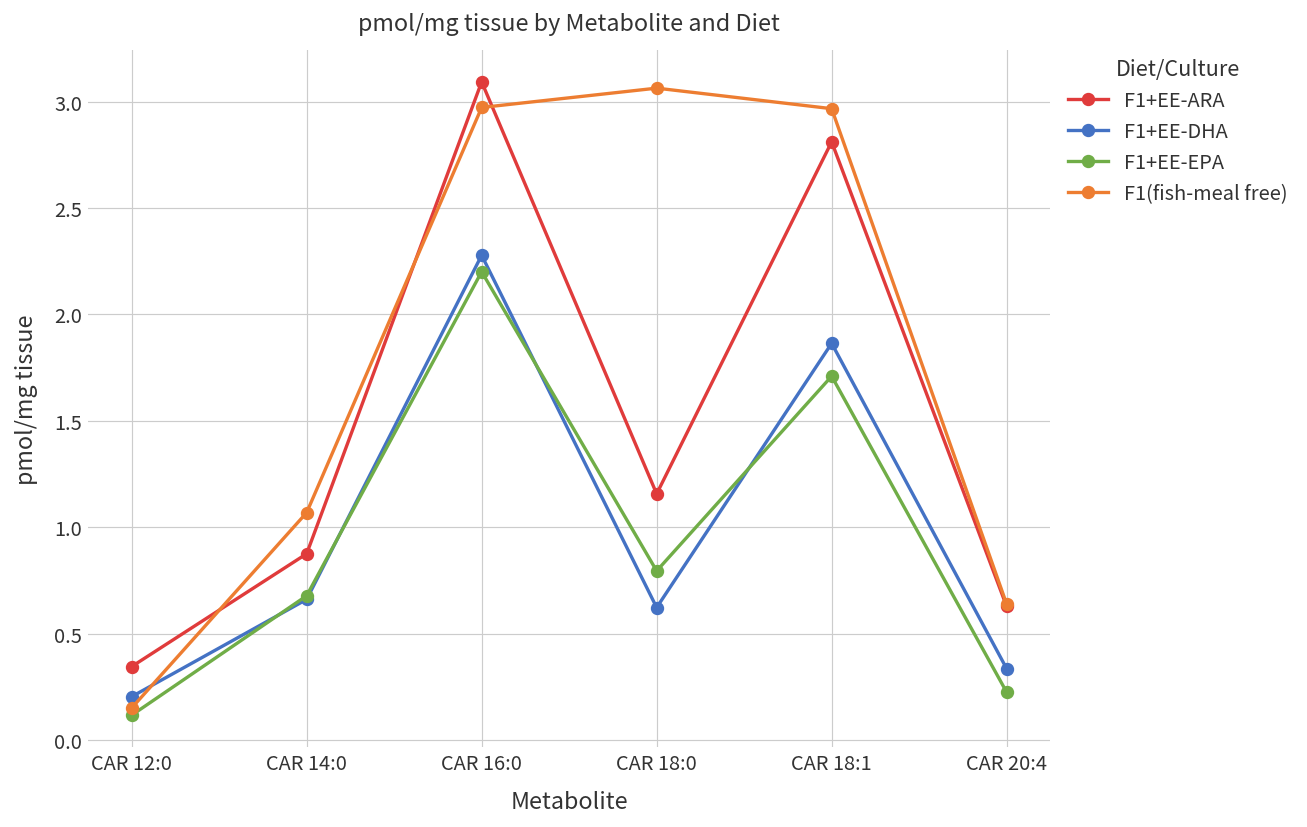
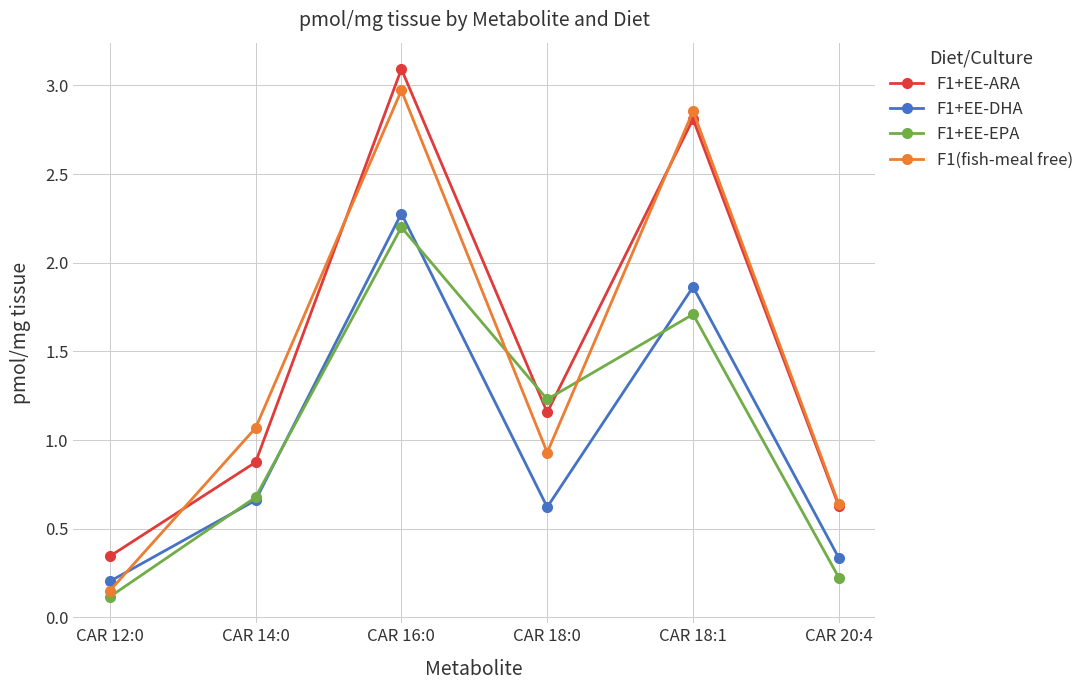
  {
    "F1+EE-ARA": {
      "CAR 12:0": 0.34,
      "CAR 14:0": 0.87,
      "CAR 16:0": 3.09,
      "CAR 18:0": 1.16,
      "CAR 18:1": 2.81
    },
    "F1+EE-DHA": {
      "CAR 12:0": 0.20,
      "CAR 14:0": 0.66,
      "CAR 16:0": 2.28,
      "CAR 18:0": 0.62,
      "CAR 18:1": 1.86,
      "CAR 20:4": 0.33
    },
    "F1+EE-EPA": {
      "CAR 12:0": 0.12,
      "CAR 14:0": 0.68,
      "CAR 16:0": 2.20,
-     "CAR 18:0": 0.79,
+     "CAR 18:0": 1.23,
      "CAR 18:1": 1.71,
      "CAR 20:4": 0.22
    },
    "F1(fish-meal free)": {
      "CAR 12:0": 0.15,
      "CAR 14:0": 1.07,
      "CAR 16:0": 2.97,
-     "CAR 18:0": 3.06,
-     "CAR 18:1": 2.97
+     "CAR 18:0": 0.93,
+     "CAR 18:1": 2.85
    }
  }
